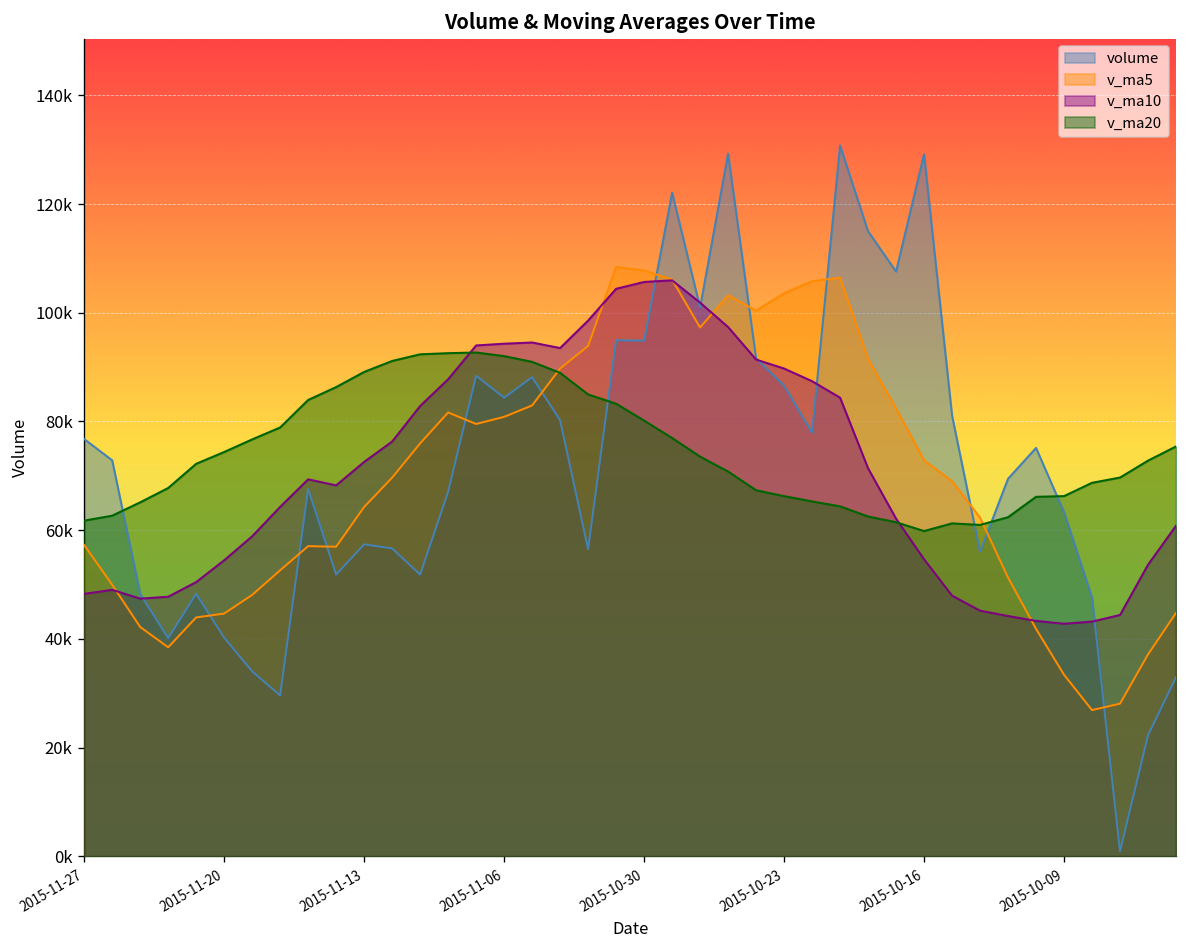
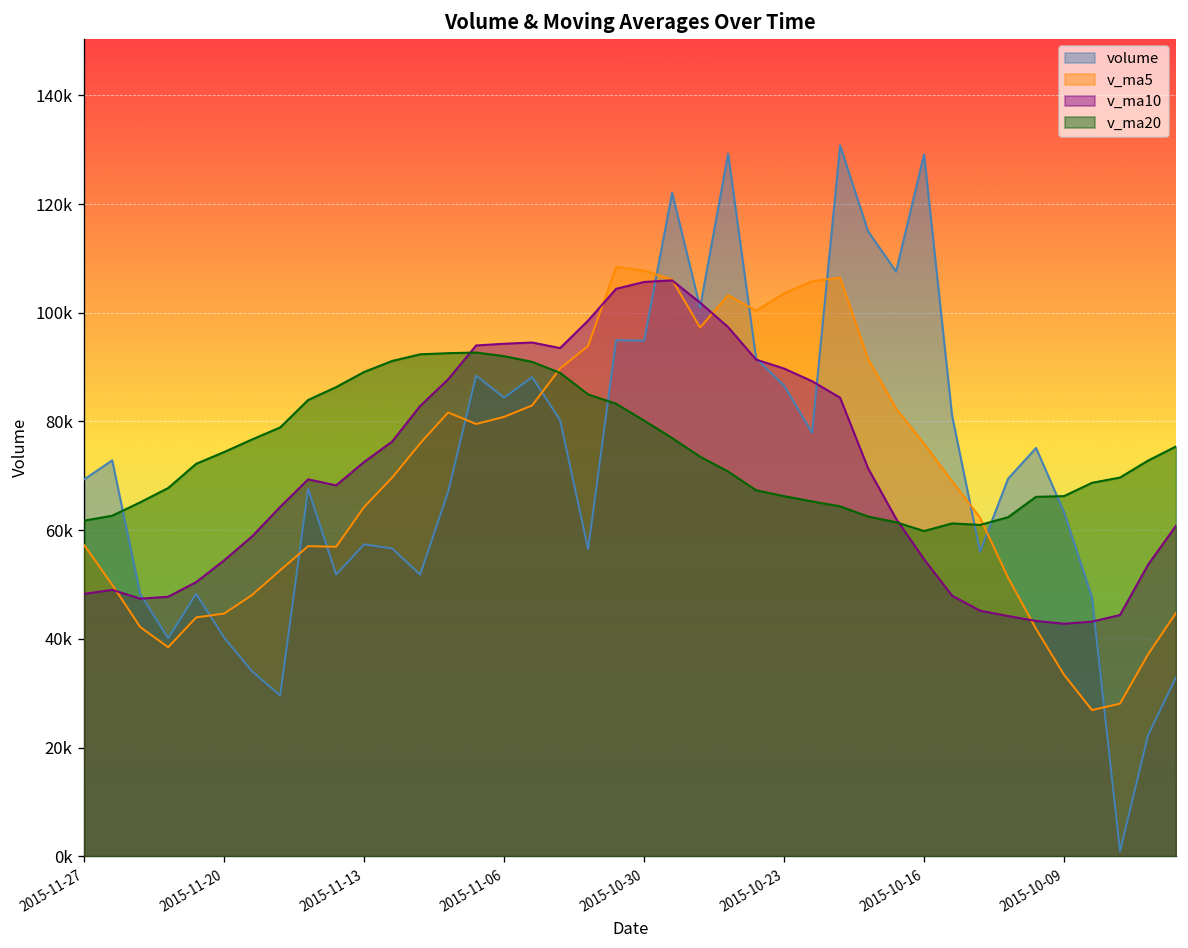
  {
    "volume": {
-     "2015-11-27": 77000,
+     "2015-11-27": 69000,
      "2015-11-20": 40000,
      "2015-11-13": 57000,
      "2015-11-06": 84000,
      "2015-10-30": 95000,
      "2015-10-23": 87000,
      "2015-10-16": 129000,
      "2015-10-09": 63000
    },
    "v_ma5": {
      "2015-11-27": 57000,
      "2015-11-20": 45000,
      "2015-11-13": 64000,
      "2015-11-06": 81000,
      "2015-10-30": 108000,
      "2015-10-23": 104000,
-     "2015-10-16": 73000,
+     "2015-10-16": 76000,
      "2015-10-09": 33000
    },
    "v_ma10": {
      "2015-11-27": 48000,
      "2015-11-20": 54000,
      "2015-11-13": 73000,
      "2015-11-06": 94000,
      "2015-10-30": 106000,
      "2015-10-23": 90000,
      "2015-10-16": 55000,
      "2015-10-09": 43000
    },
    "v_ma20": {
      "2015-11-27": 62000,
      "2015-11-20": 74000,
      "2015-11-13": 89000,
      "2015-11-06": 92000,
      "2015-10-30": 80000,
      "2015-10-23": 66000,
      "2015-10-16": 60000,
      "2015-10-09": 66000
    }
  }
